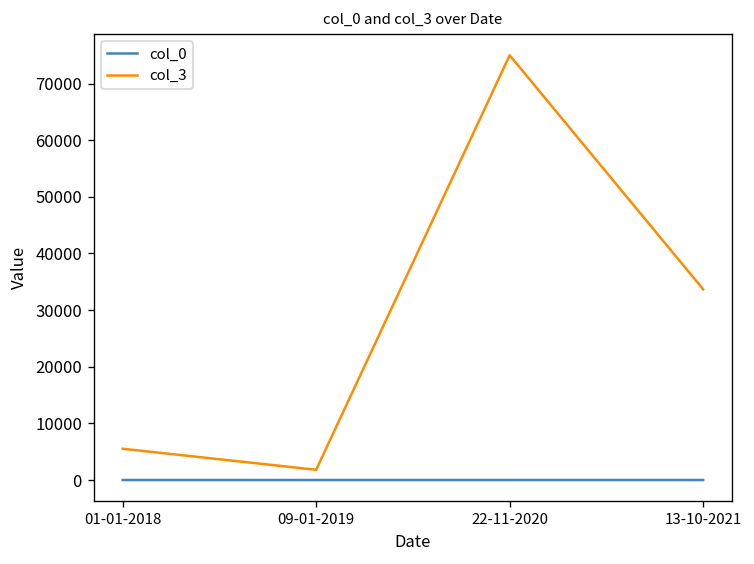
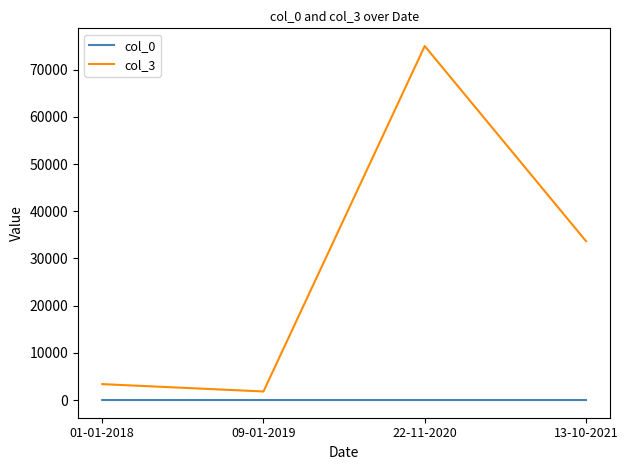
  {
    "col_0": {
      "01-01-2018": 0,
      "09-01-2019": 0,
      "22-11-2020": 0,
      "13-10-2021": 0
    },
    "col_3": {
-     "01-01-2018": 6000,
+     "01-01-2018": 3000,
      "09-01-2019": 2000,
      "22-11-2020": 75000,
      "13-10-2021": 34000
    }
  }
